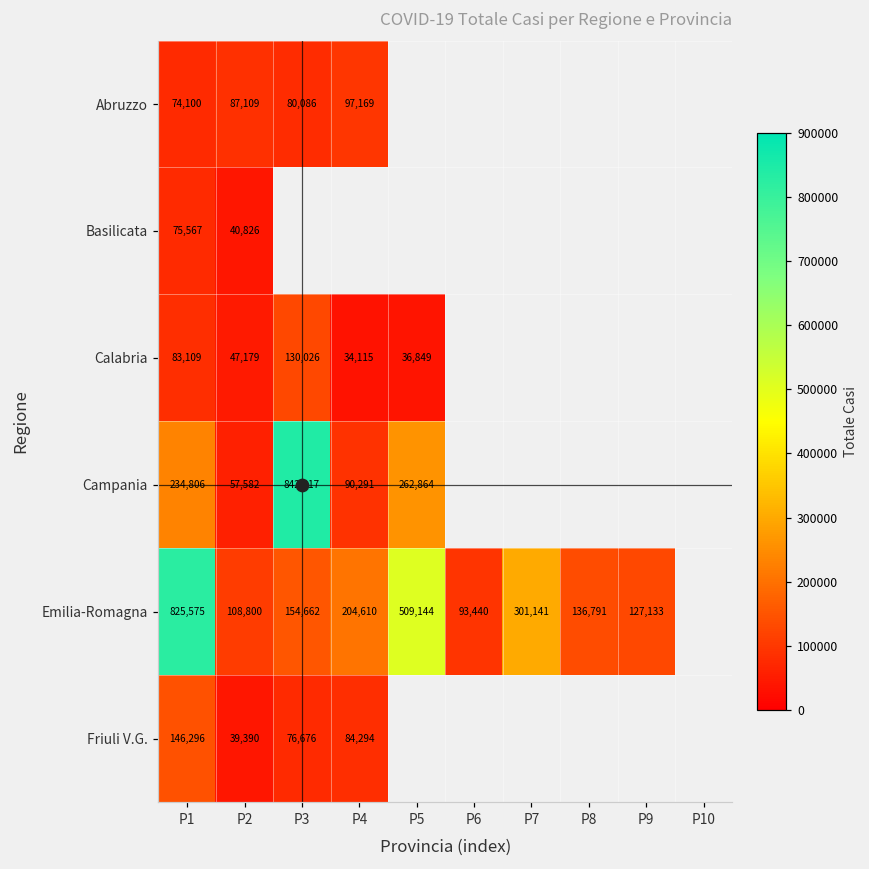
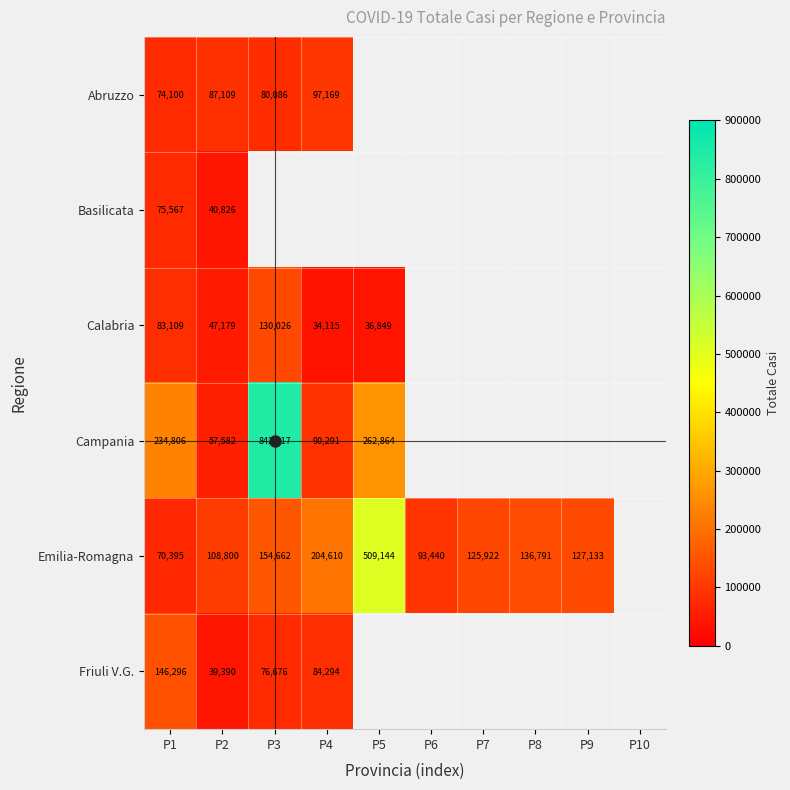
  {
    "Abruzzo": {
      "P1": "74,100",
      "P2": "87,109",
      "P3": "80,086",
      "P4": "97,169"
    },
    "Basilicata": {
      "P1": "75,567",
      "P2": "40,826"
    },
    "Calabria": {
      "P1": "83,109",
      "P2": "47,179",
      "P3": "130,026",
      "P4": "34,115",
      "P5": "36,849"
    },
    "Campania": {
      "P1": "234,806",
      "P2": "57,582",
      "P4": "90,291",
      "P5": "262,864"
    },
    "Emilia-Romagna": {
-     "P1": "825,575",
+     "P1": "70,395",
      "P2": "108,800",
      "P3": "154,662",
      "P4": "204,610",
      "P5": "509,144",
      "P6": "93,440",
-     "P7": "301,141",
+     "P7": "125,922",
      "P8": "136,791",
      "P9": "127,133"
    },
    "Friuli V.G.": {
      "P1": "146,296",
      "P2": "39,390",
      "P3": "76,676",
      "P4": "84,294"
    }
  }
